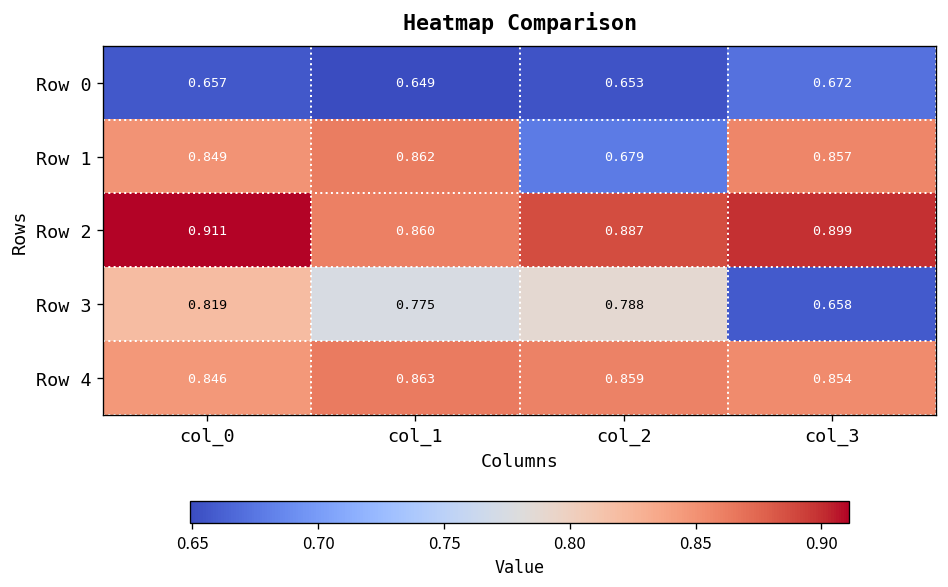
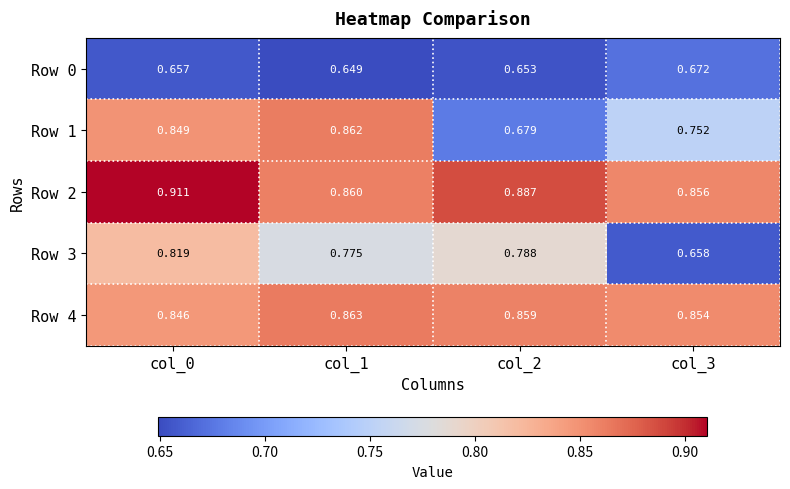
  {
    "Row 0": {
      "col_0": 0.657,
      "col_1": 0.649,
      "col_2": 0.653,
      "col_3": 0.672
    },
    "Row 1": {
      "col_0": 0.849,
      "col_1": 0.862,
      "col_2": 0.679,
-     "col_3": 0.857
+     "col_3": 0.752
    },
    "Row 2": {
      "col_0": 0.911,
      "col_1": 0.860,
      "col_2": 0.887,
-     "col_3": 0.899
+     "col_3": 0.856
    },
    "Row 3": {
      "col_0": 0.819,
      "col_1": 0.775,
      "col_2": 0.788,
      "col_3": 0.658
    },
    "Row 4": {
      "col_0": 0.846,
      "col_1": 0.863,
      "col_2": 0.859,
      "col_3": 0.854
    }
  }
